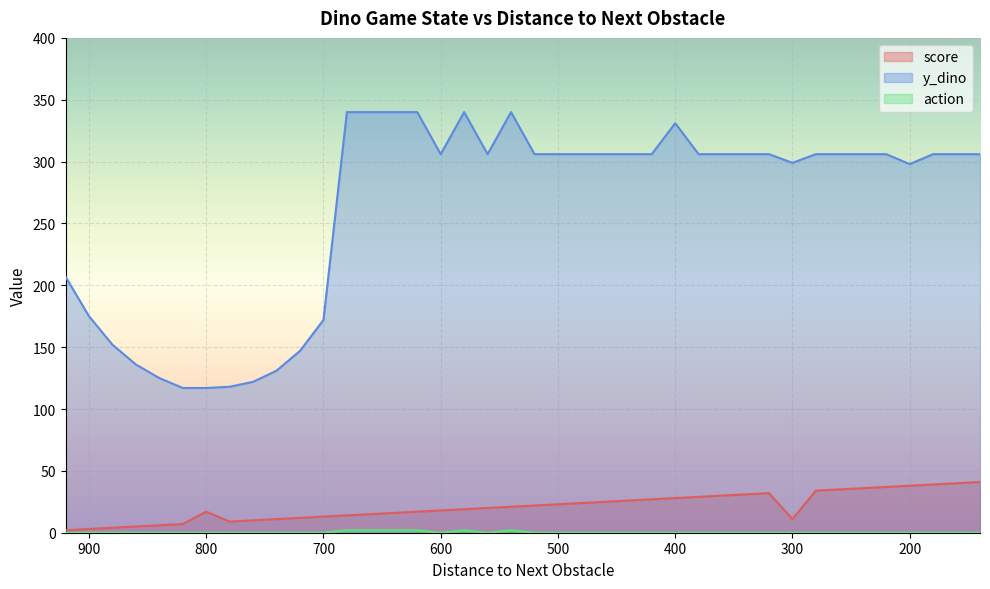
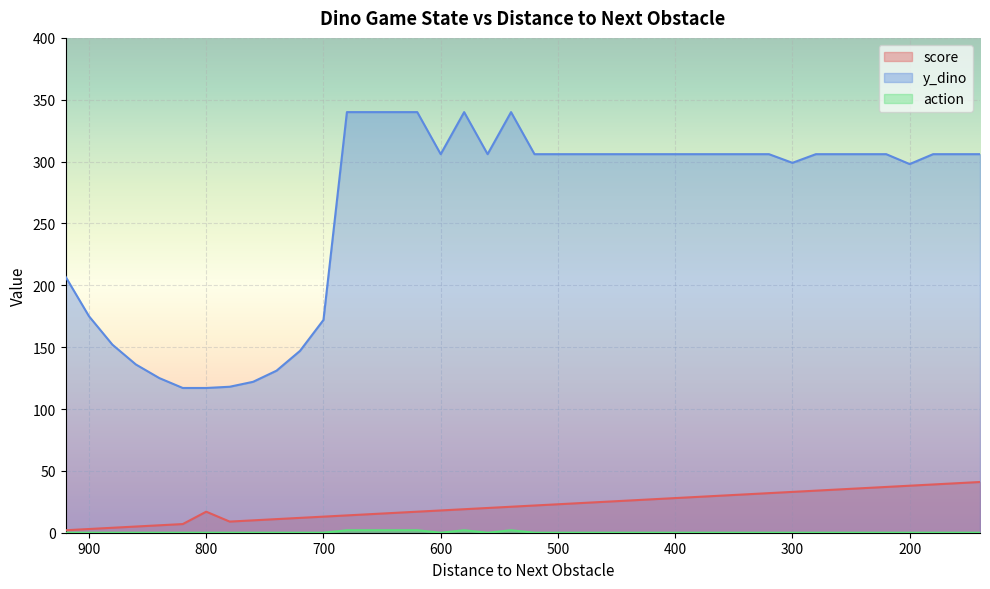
  {
    "score": {
      "900": 3,
      "800": 17,
      "700": 13,
      "600": 18,
      "500": 23,
      "400": 28,
-     "300": 11,
+     "300": 33,
      "200": 38
    },
    "y_dino": {
      "900": 175,
      "800": 117,
      "700": 172,
      "600": 306,
      "500": 306,
-     "400": 331,
+     "400": 306,
      "300": 299,
      "200": 298
    },
    "action": {
      "900": 0,
      "800": 0,
      "700": 0,
      "600": 0,
      "500": 0,
      "400": 0,
      "300": 0,
      "200": 0
    }
  }
